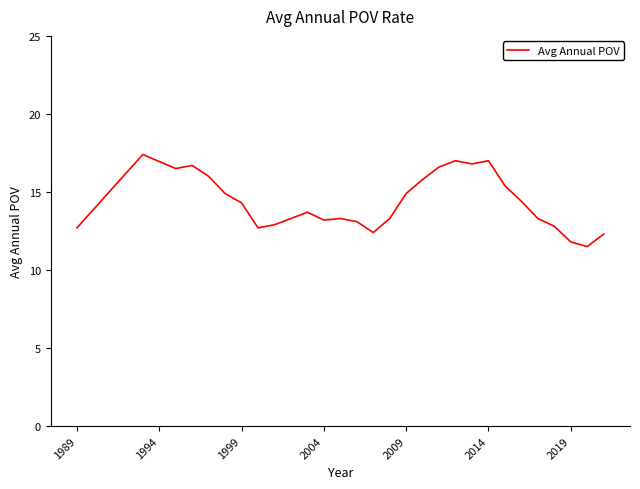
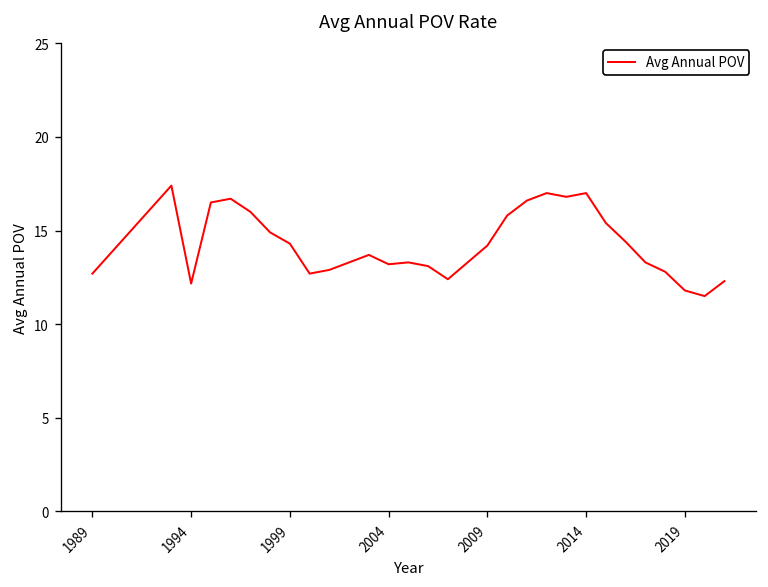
  {
    "1989": 12.7,
-   "1994": 17.0,
+   "1994": 12.2,
    "1999": 14.3,
    "2004": 13.2,
-   "2009": 14.9,
+   "2009": 14.2,
    "2014": 17.0,
    "2019": 11.8
  }
